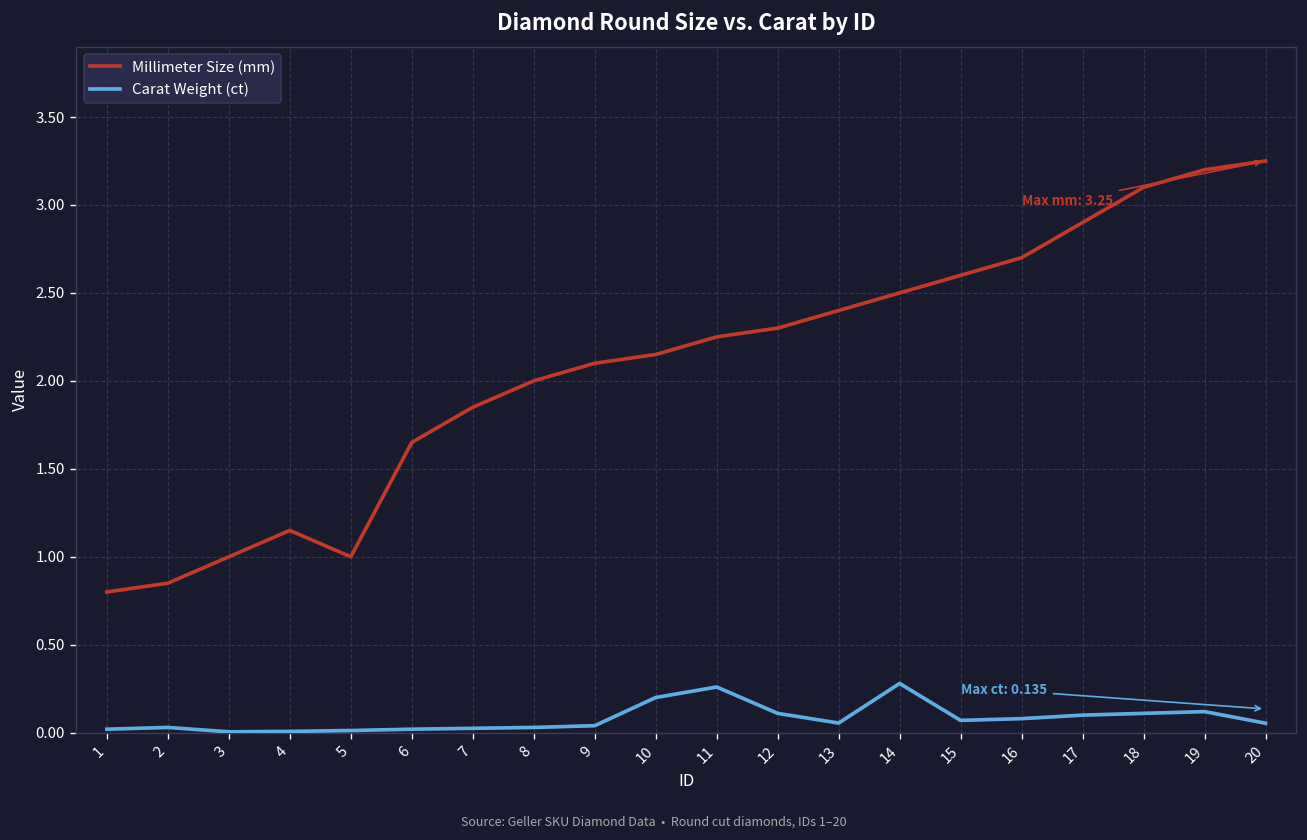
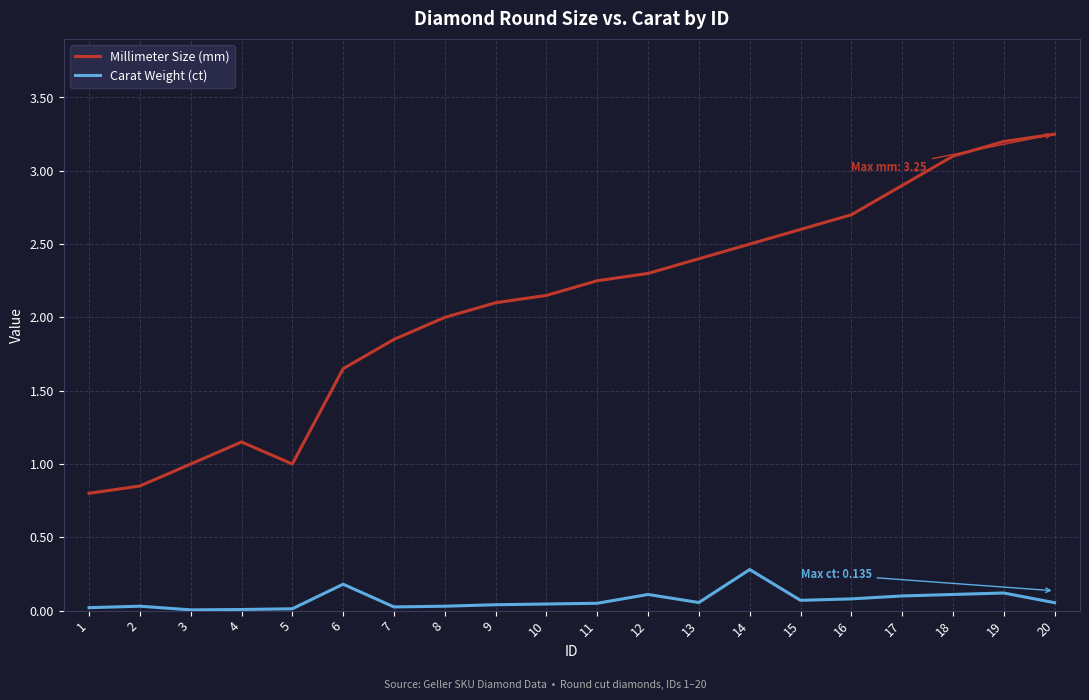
  {
    "Millimeter Size (mm)": {
      "1": 0.80,
      "2": 0.85,
      "3": 1.00,
      "4": 1.15,
      "5": 1.00,
      "6": 1.65,
      "7": 1.85,
      "8": 2.00,
      "9": 2.10,
      "10": 2.15,
      "11": 2.25,
      "12": 2.30,
      "13": 2.40,
      "14": 2.50,
      "15": 2.60,
      "16": 2.70,
      "17": 2.90,
      "20": 3.25
    },
    "Carat Weight (ct)": {
      "1": 0.02,
      "2": 0.03,
      "3": 0.01,
      "4": 0.01,
      "5": 0.01,
-     "6": 0.02,
+     "6": 0.18,
      "7": 0.03,
      "8": 0.03,
      "9": 0.04,
-     "10": 0.20,
-     "11": 0.26,
+     "10": 0.05,
+     "11": 0.05,
      "12": 0.11,
      "13": 0.06,
      "14": 0.28,
      "15": 0.07,
      "16": 0.08,
      "17": 0.10,
      "18": 0.11,
      "20": 0.05
    }
  }
